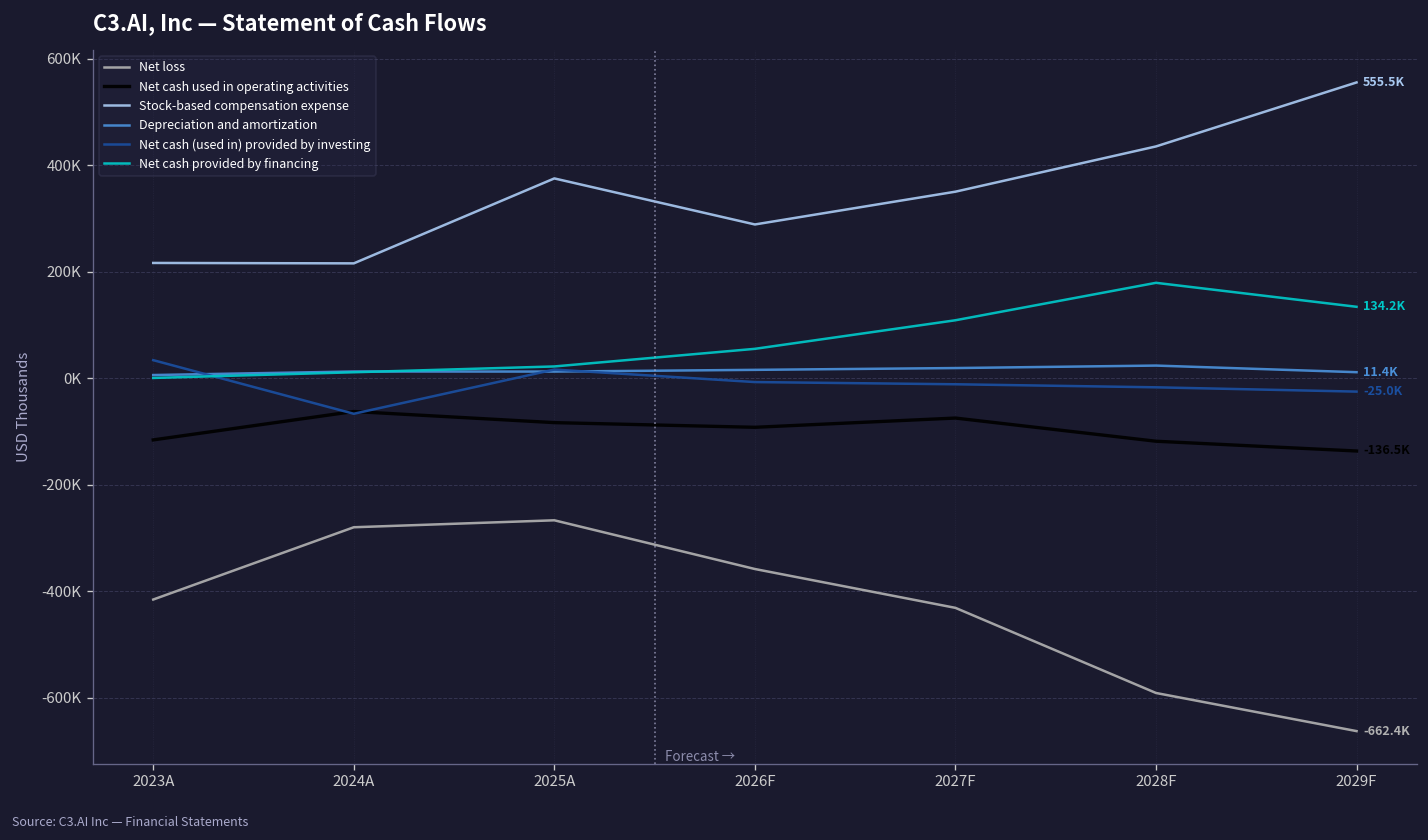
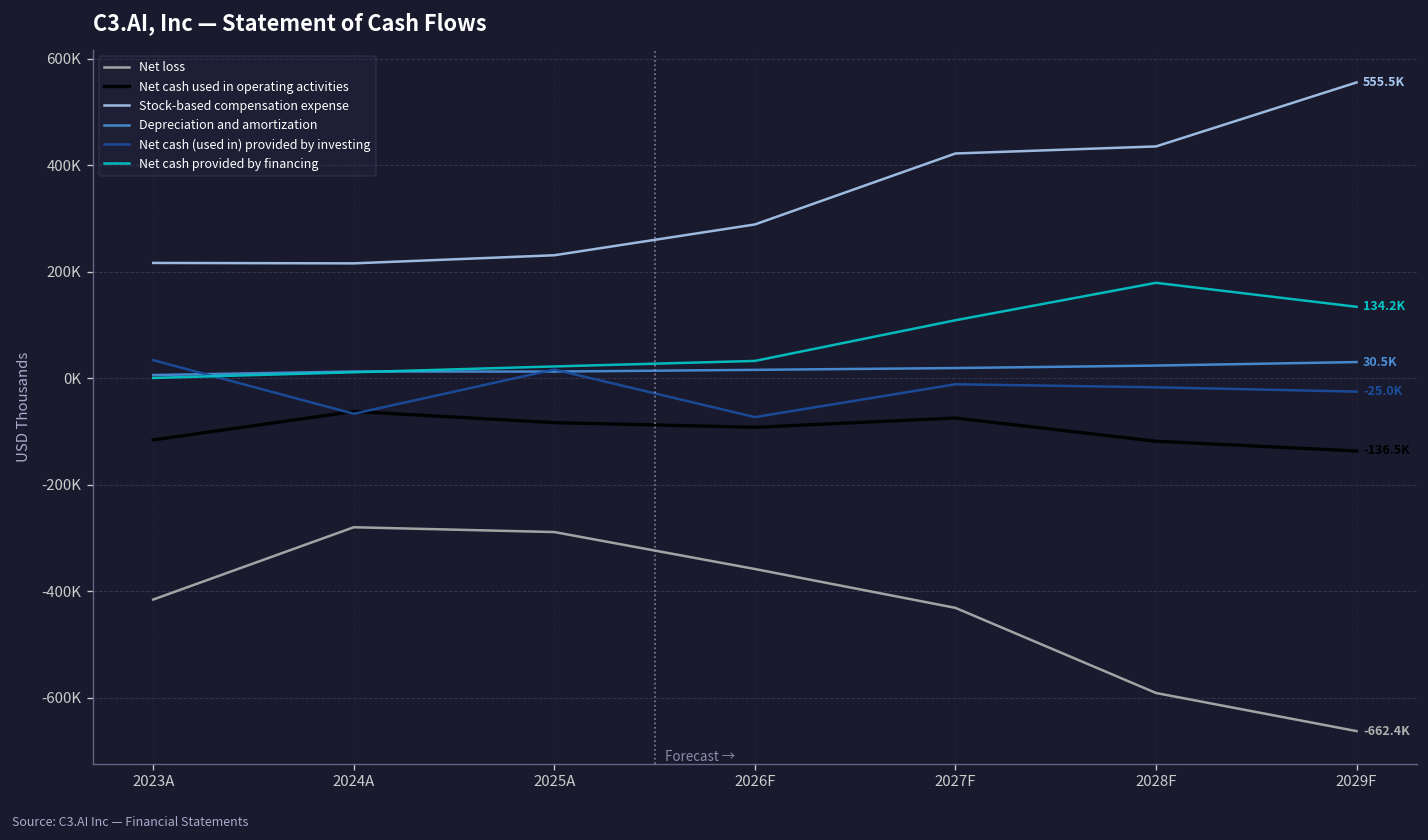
  {
    "Net loss": {
      "2023A": "-420000",
      "2024A": "-280000",
-     "2025A": "-270000",
+     "2025A": "-290000",
      "2026F": "-360000",
      "2027F": "-430000",
      "2028F": "-590000"
    },
    "Net cash used in operating activities": {
      "2023A": "-120000",
      "2025A": "-80000",
      "2026F": "-90000",
      "2027F": "-70000",
      "2028F": "-120000",
      "2029F": "-140000"
    },
    "Stock-based compensation expense": {
      "2023A": "220000",
      "2024A": "220000",
-     "2025A": "380000",
+     "2025A": "230000",
      "2026F": "290000",
-     "2027F": "350000",
+     "2027F": "420000",
      "2028F": "440000"
    },
    "Depreciation and amortization": {
-     "2029F": "11.4K"
+     "2029F": "30.5K"
    },
    "Net cash (used in) provided by investing": {
      "2023A": "30000",
-     "2026F": "-10000",
+     "2026F": "-70000",
      "2027F": "-10000",
      "2028F": "-20000"
    },
    "Net cash provided by financing": {
      "2025A": "20000",
-     "2026F": "60000",
+     "2026F": "30000",
      "2027F": "110000",
      "2028F": "180000"
    }
  }
